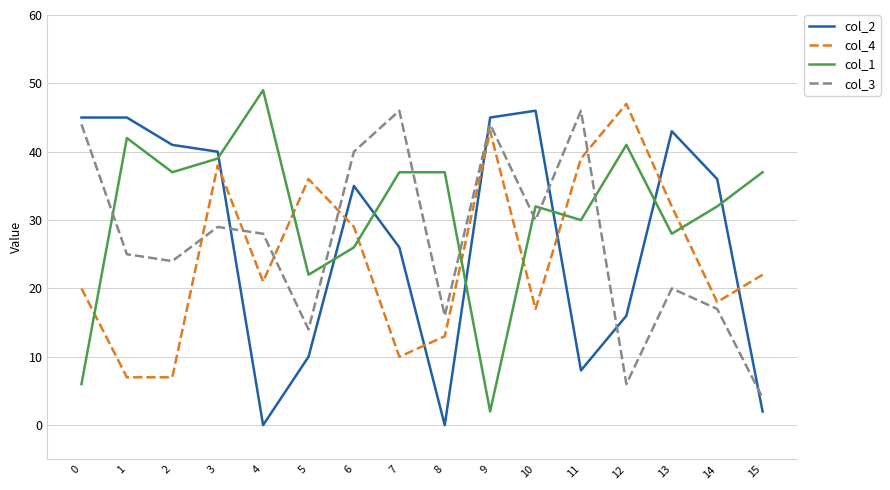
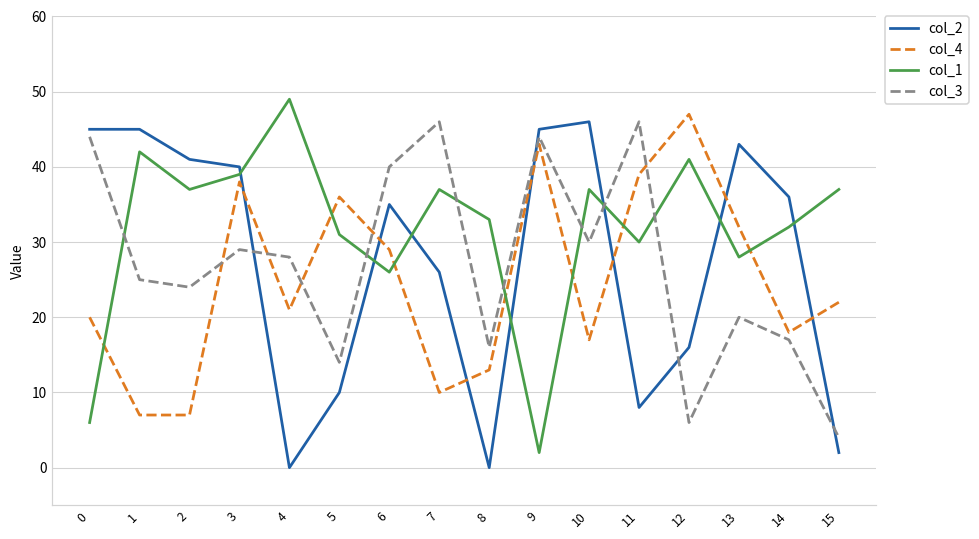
  {
    "col_2": {
      "0": 45,
      "1": 45,
      "2": 41,
      "3": 40,
      "4": 0,
      "5": 10,
      "6": 35,
      "7": 26,
      "8": 0,
      "9": 45,
      "10": 46,
      "11": 8,
      "12": 16,
      "13": 43,
      "14": 36,
      "15": 2
    },
    "col_4": {
      "0": 20,
      "1": 7,
      "2": 7,
      "3": 38,
      "4": 21,
      "5": 36,
      "6": 29,
      "7": 10,
      "8": 13,
      "9": 43,
      "10": 17,
      "11": 39,
      "12": 47,
      "13": 32,
      "14": 18,
      "15": 22
    },
    "col_1": {
      "0": 6,
      "1": 42,
      "2": 37,
      "3": 39,
      "4": 49,
-     "5": 22,
+     "5": 31,
      "6": 26,
      "7": 37,
-     "8": 37,
+     "8": 33,
      "9": 2,
-     "10": 32,
+     "10": 37,
      "11": 30,
      "12": 41,
      "13": 28,
      "14": 32,
      "15": 37
    },
    "col_3": {
      "0": 44,
      "1": 25,
      "2": 24,
      "3": 29,
      "4": 28,
      "5": 14,
      "6": 40,
      "7": 46,
      "8": 16,
      "9": 44,
      "10": 30,
      "11": 46,
      "12": 6,
      "13": 20,
      "14": 17,
      "15": 4
    }
  }
